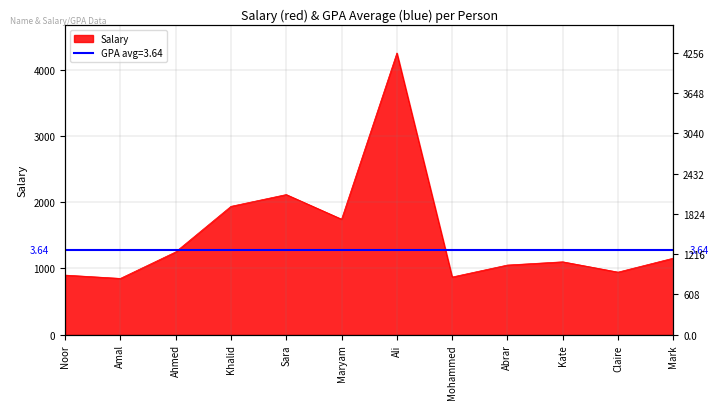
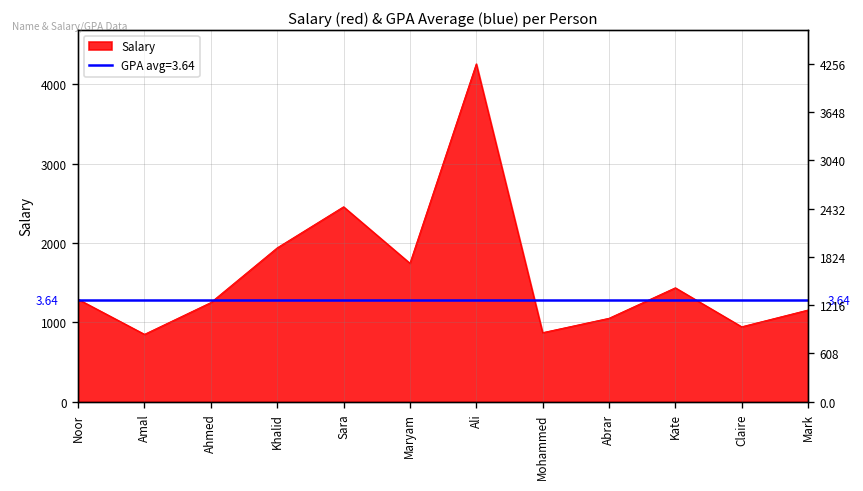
  {
-   "Noor": 900,
+   "Noor": 1300,
    "Amal": 900,
    "Ahmed": 1300,
    "Khalid": 1900,
-   "Sara": 2100,
+   "Sara": 2500,
    "Maryam": 1700,
    "Ali": 4300,
    "Mohammed": 900,
    "Abrar": 1100,
-   "Kate": 1100,
+   "Kate": 1400,
    "Claire": 900
  }
